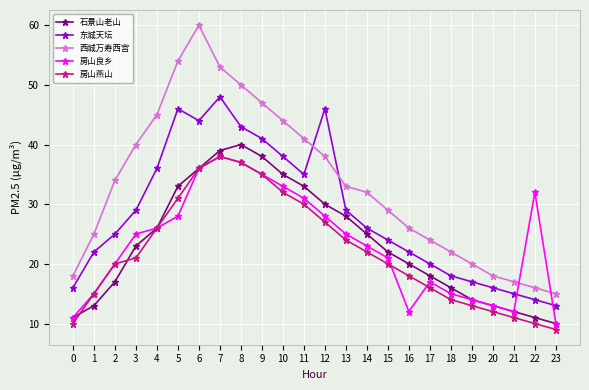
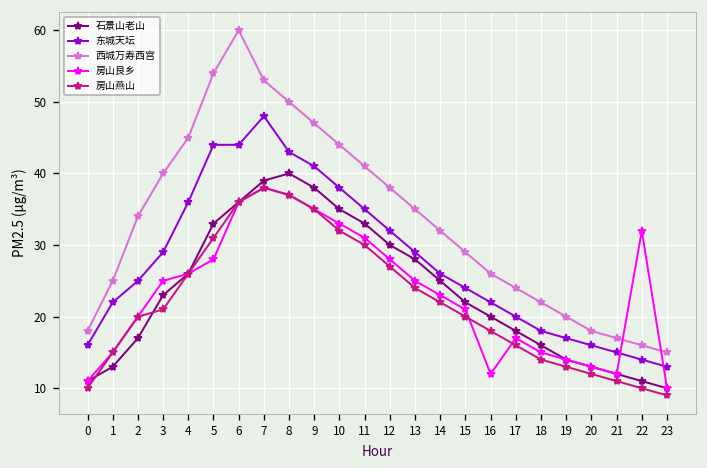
  {
    "石景山老山": {
      "1": 13,
      "2": 17,
      "3": 23,
      "5": 33,
      "7": 39,
      "8": 40,
      "9": 38,
      "10": 35,
      "11": 33,
      "12": 30,
      "13": 28,
      "14": 25,
      "15": 22,
      "16": 20,
      "17": 18,
      "18": 16,
      "22": 11
    },
    "东城天坛": {
      "0": 16,
      "1": 22,
      "2": 25,
      "3": 29,
      "4": 36,
-     "5": 46,
+     "5": 44,
      "6": 44,
      "7": 48,
      "8": 43,
      "9": 41,
      "10": 38,
      "11": 35,
-     "12": 46,
+     "12": 32,
      "13": 29,
      "14": 26,
      "15": 24,
      "16": 22,
      "17": 20,
      "18": 18,
      "19": 17,
      "20": 16,
      "21": 15,
      "22": 14,
      "23": 13
    },
    "西城万寿西宫": {
      "0": 18,
      "1": 25,
      "2": 34,
      "3": 40,
      "4": 45,
      "5": 54,
      "6": 60,
      "7": 53,
      "8": 50,
      "9": 47,
      "10": 44,
      "11": 41,
      "12": 38,
-     "13": 33,
+     "13": 35,
      "14": 32,
      "15": 29,
      "16": 26,
      "17": 24,
      "18": 22,
      "19": 20,
      "20": 18,
      "21": 17,
      "22": 16,
      "23": 15
    },
    "房山良乡": {
      "3": 25,
      "5": 28,
      "10": 33,
      "11": 31,
      "12": 28,
      "13": 25,
      "14": 23,
      "15": 21,
      "16": 12,
      "17": 17,
      "18": 15,
      "22": 32
    },
    "房山燕山": {
      "0": 10,
      "3": 21,
      "5": 31,
      "10": 32,
      "11": 30,
      "12": 27,
      "13": 24,
      "14": 22,
      "15": 20,
      "16": 18,
      "17": 16,
      "18": 14,
      "19": 13,
      "20": 12,
      "21": 11,
      "22": 10,
      "23": 9
    }
  }
